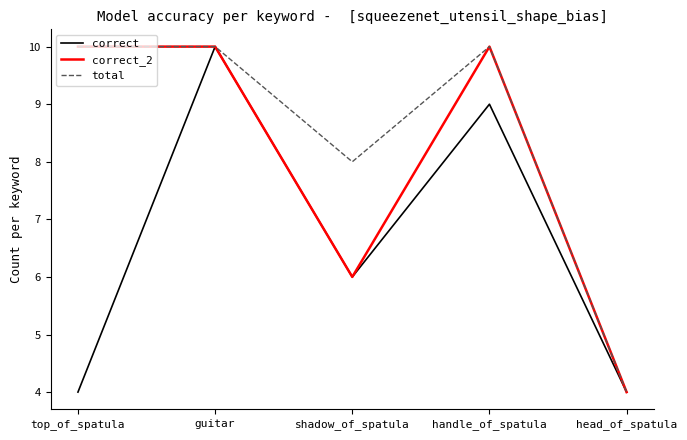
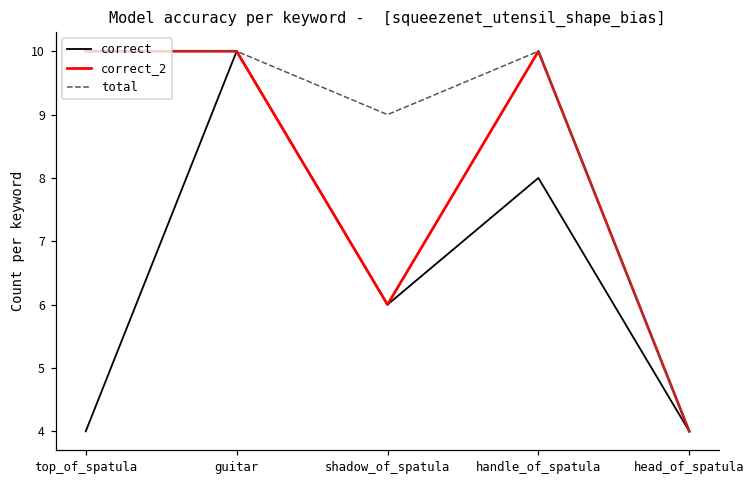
  {
    "correct": {
      "top_of_spatula": 4,
-     "handle_of_spatula": 9
+     "handle_of_spatula": 8
    },
    "total": {
-     "shadow_of_spatula": 8
+     "shadow_of_spatula": 9
    }
  }
